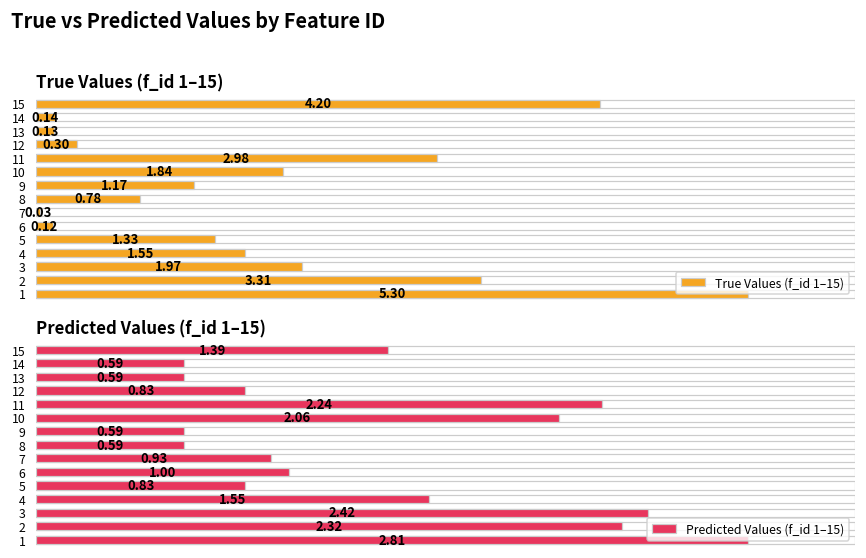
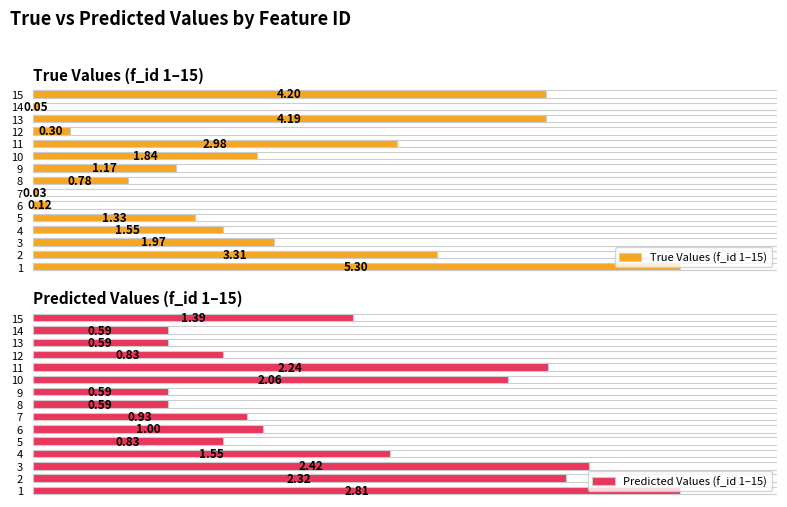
  {
    "True Values (f_id 1–15)": {
      "True Values (f_id 1–15)": {
-       "14": 0.14,
-       "13": 0.13
+       "14": 0.05,
+       "13": 4.19
      }
    }
  }
